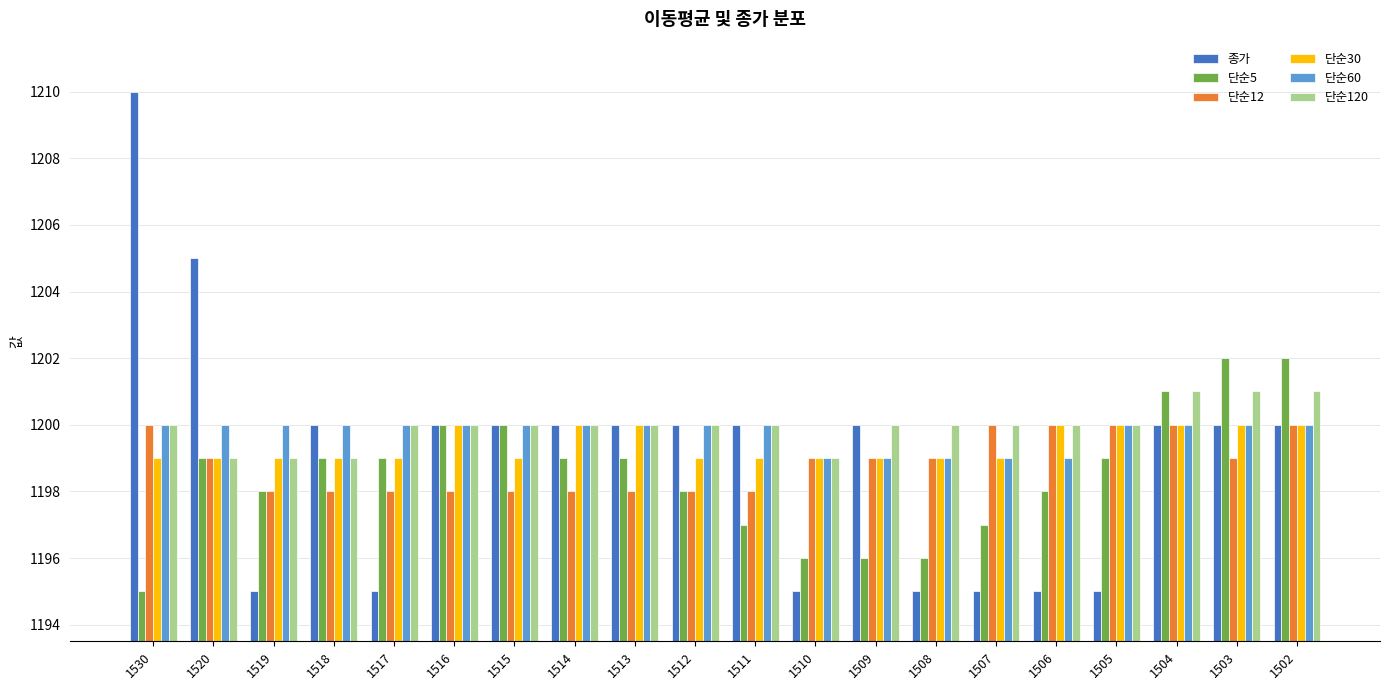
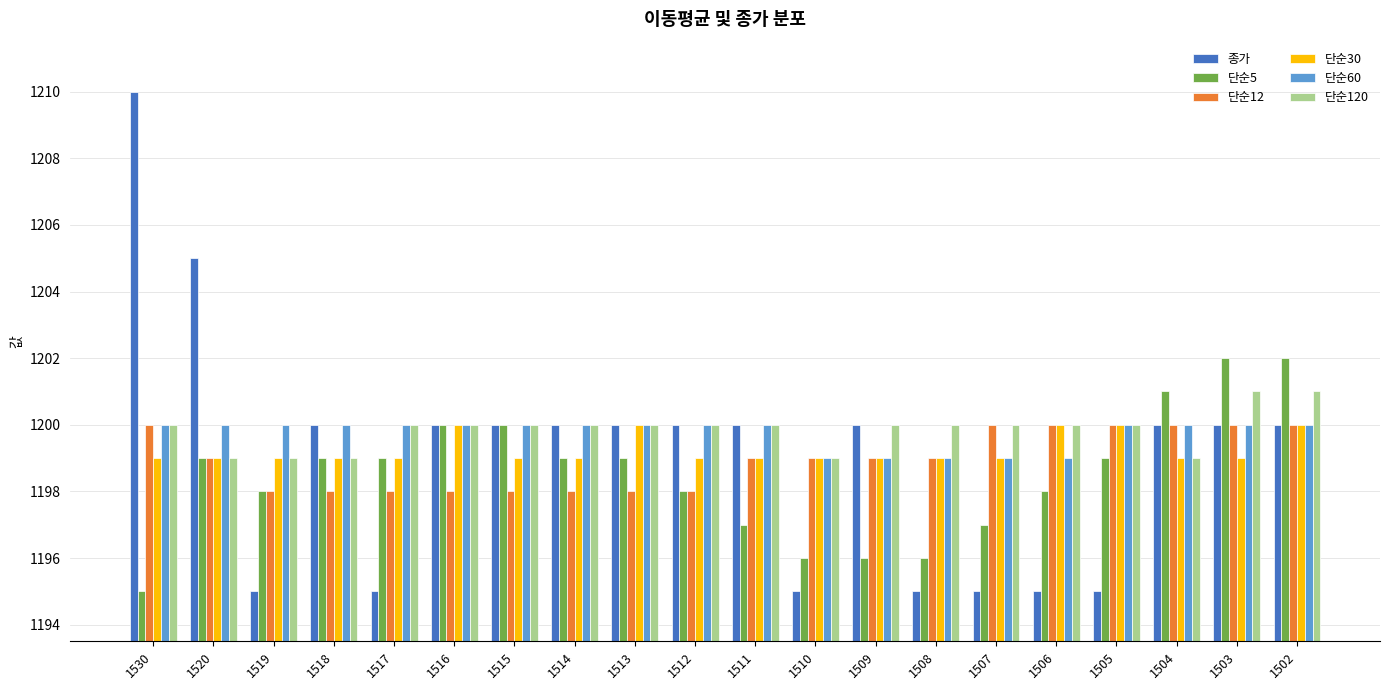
  {
    "단순5": {
      "1530": 1195,
      "1520": 1199,
      "1519": 1198,
      "1518": 1199,
      "1517": 1199,
      "1516": 1200,
      "1515": 1200,
      "1514": 1199,
      "1513": 1199,
      "1512": 1198,
      "1511": 1197,
      "1510": 1196,
      "1509": 1196,
      "1508": 1196,
      "1507": 1197,
      "1506": 1198,
      "1505": 1199,
      "1504": 1201,
      "1503": 1202,
      "1502": 1202
    },
    "단순12": {
      "1530": 1200,
      "1520": 1199,
      "1519": 1198,
      "1518": 1198,
      "1517": 1198,
      "1516": 1198,
      "1515": 1198,
      "1514": 1198,
      "1513": 1198,
      "1512": 1198,
-     "1511": 1198,
+     "1511": 1199,
      "1510": 1199,
      "1509": 1199,
      "1508": 1199,
      "1507": 1200,
      "1506": 1200,
      "1505": 1200,
      "1504": 1200,
-     "1503": 1199,
+     "1503": 1200,
      "1502": 1200
    },
    "단순30": {
      "1530": 1199,
      "1520": 1199,
      "1519": 1199,
      "1518": 1199,
      "1517": 1199,
      "1516": 1200,
      "1515": 1199,
-     "1514": 1200,
+     "1514": 1199,
      "1513": 1200,
      "1512": 1199,
      "1511": 1199,
      "1510": 1199,
      "1509": 1199,
      "1508": 1199,
      "1507": 1199,
      "1506": 1200,
      "1505": 1200,
-     "1504": 1200,
-     "1503": 1200,
+     "1504": 1199,
+     "1503": 1199,
      "1502": 1200
    },
    "단순120": {
      "1530": 1200,
      "1520": 1199,
      "1519": 1199,
      "1518": 1199,
      "1517": 1200,
      "1516": 1200,
      "1515": 1200,
      "1514": 1200,
      "1513": 1200,
      "1512": 1200,
      "1511": 1200,
      "1510": 1199,
      "1509": 1200,
      "1508": 1200,
      "1507": 1200,
      "1506": 1200,
      "1505": 1200,
-     "1504": 1201,
+     "1504": 1199,
      "1503": 1201,
      "1502": 1201
    }
  }
